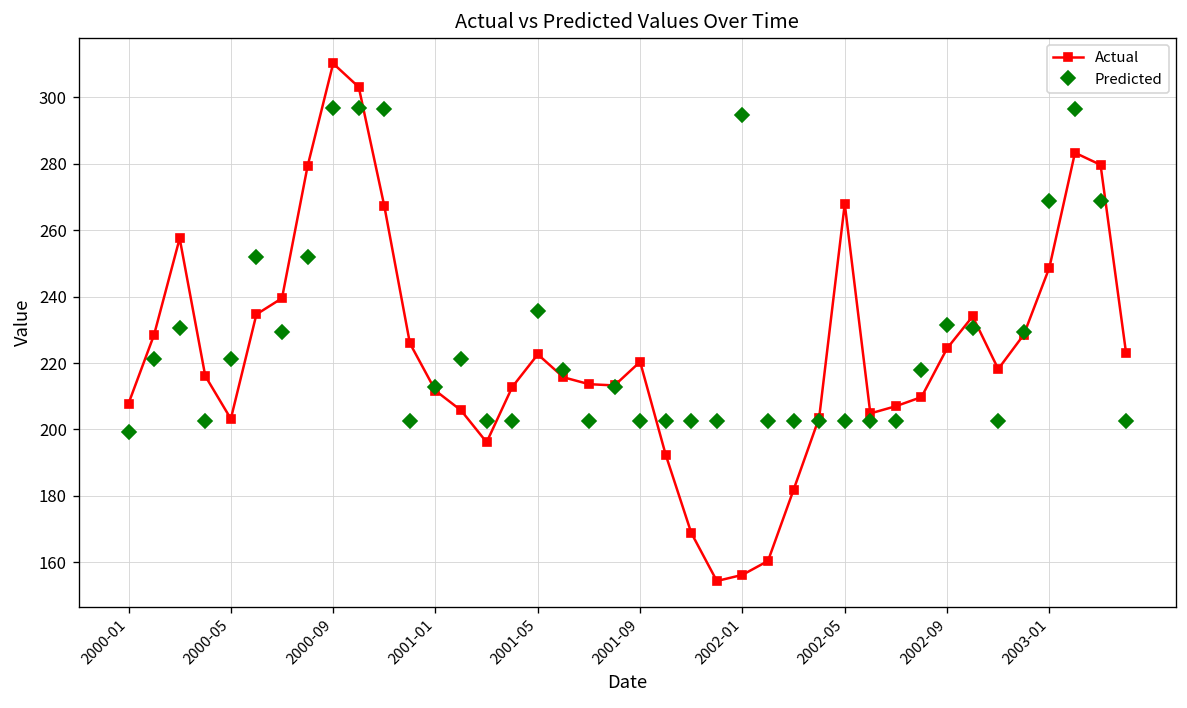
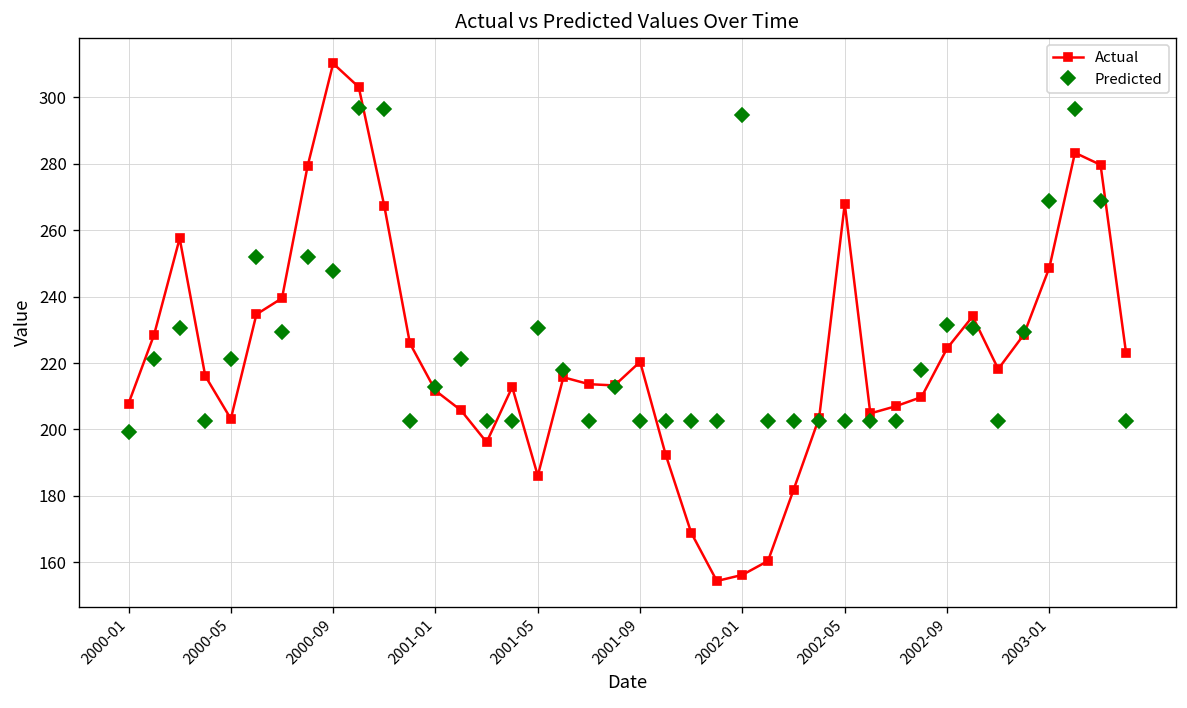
  {
    "Actual": {
      "2000-01": 208,
      "2000-05": 203,
      "2000-09": 310,
      "2001-01": 212,
-     "2001-05": 223,
+     "2001-05": 186,
      "2001-09": 220,
      "2002-01": 156,
      "2002-05": 268,
      "2002-09": 224,
      "2003-01": 249
    },
    "Predicted": {
      "2000-01": 199,
      "2000-05": 221,
-     "2000-09": 297,
+     "2000-09": 248,
      "2001-01": 213,
-     "2001-05": 236,
+     "2001-05": 230,
      "2001-09": 203,
      "2002-01": 295,
      "2002-05": 203,
      "2002-09": 232,
      "2003-01": 269
    }
  }
